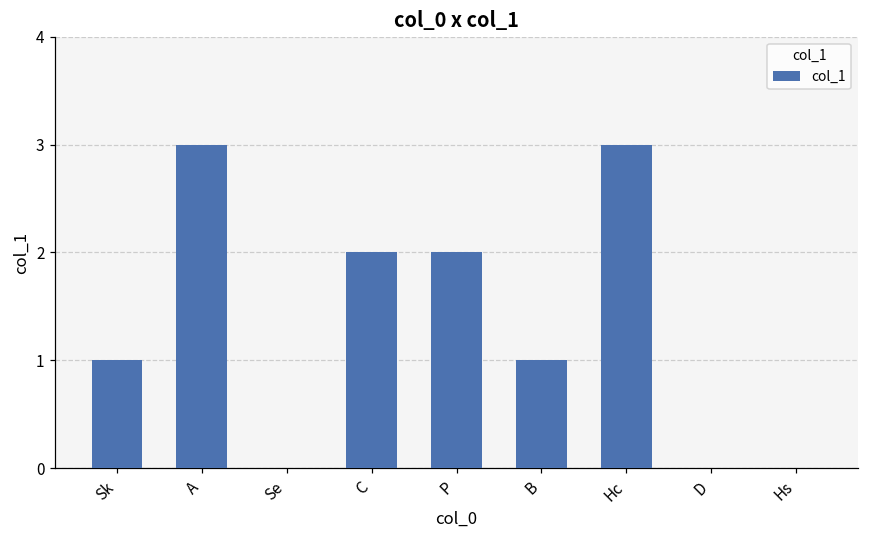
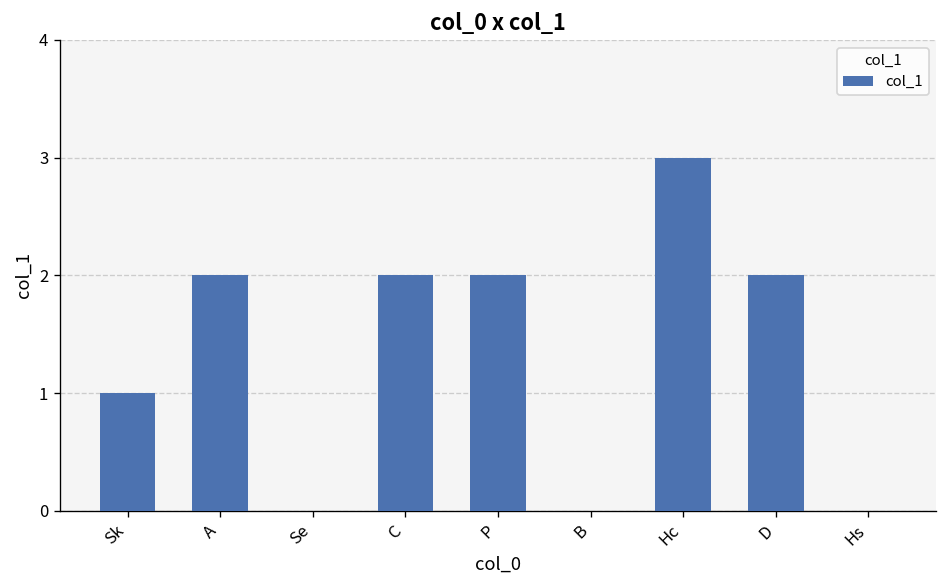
  {
    "Sk": 1,
-   "A": 3,
+   "A": 2,
    "Se": 0,
    "C": 2,
    "P": 2,
-   "B": 1,
+   "B": 0,
    "Hc": 3,
-   "D": 0,
+   "D": 2,
    "Hs": 0
  }
